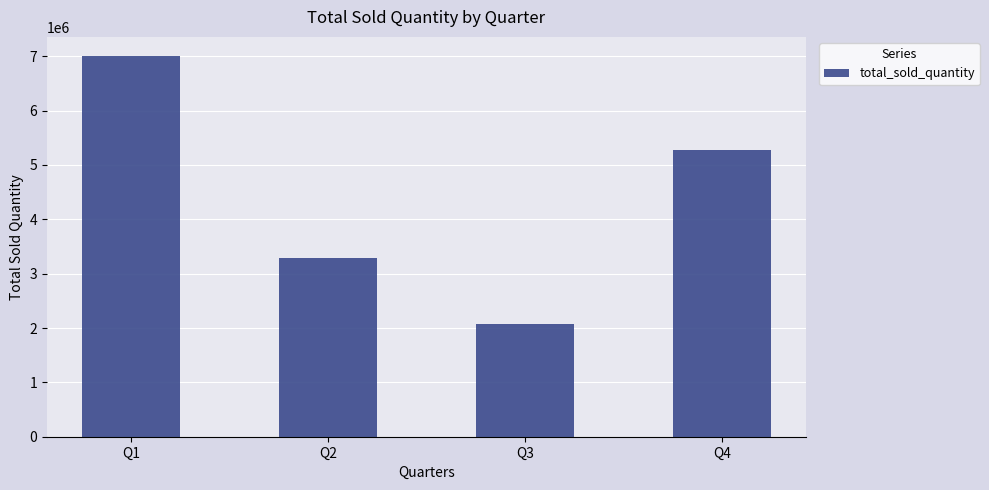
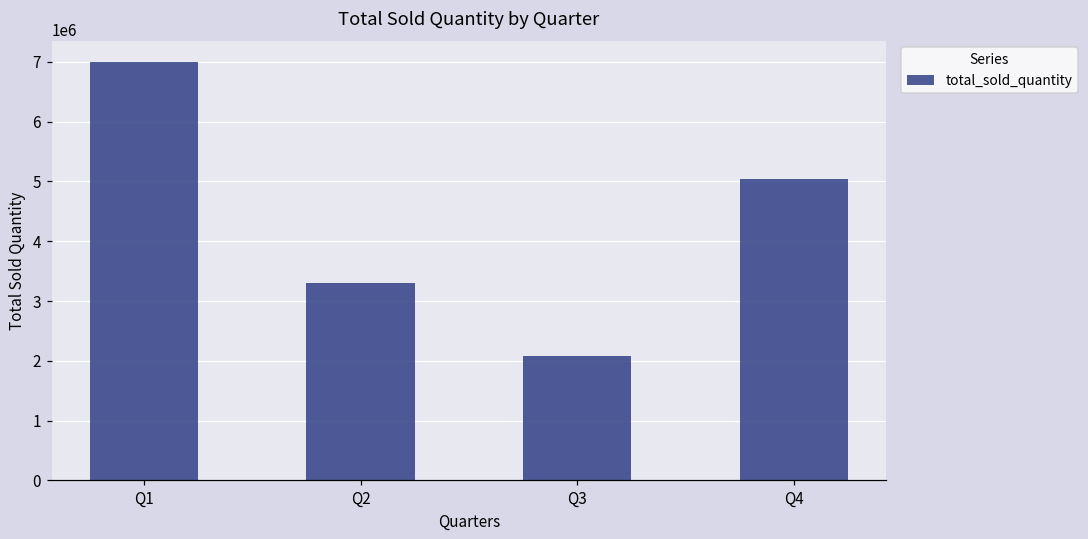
  {
    "Q1": 7000000,
    "Q2": 3300000,
    "Q3": 2100000,
-   "Q4": 5300000
+   "Q4": 5000000
  }
